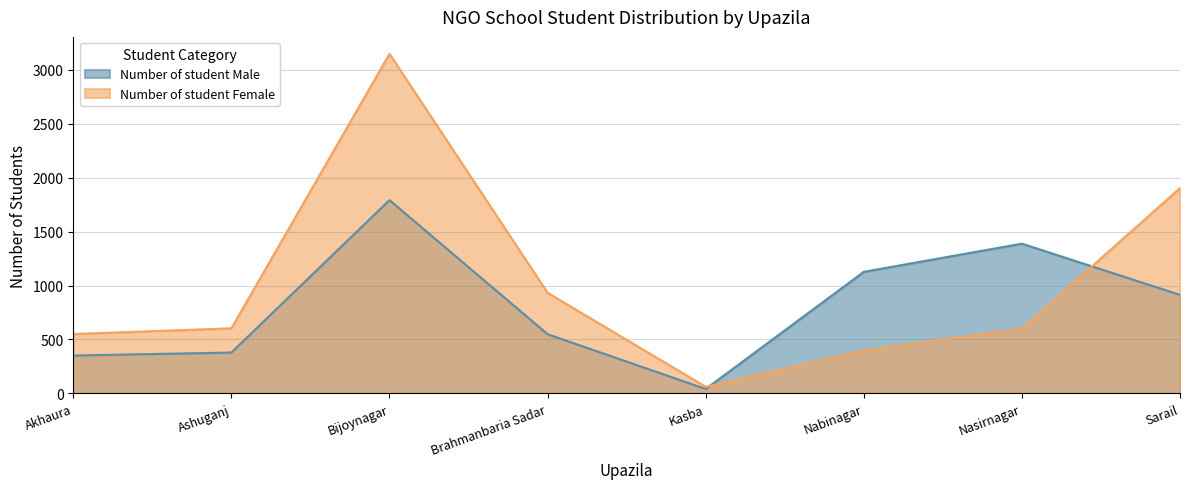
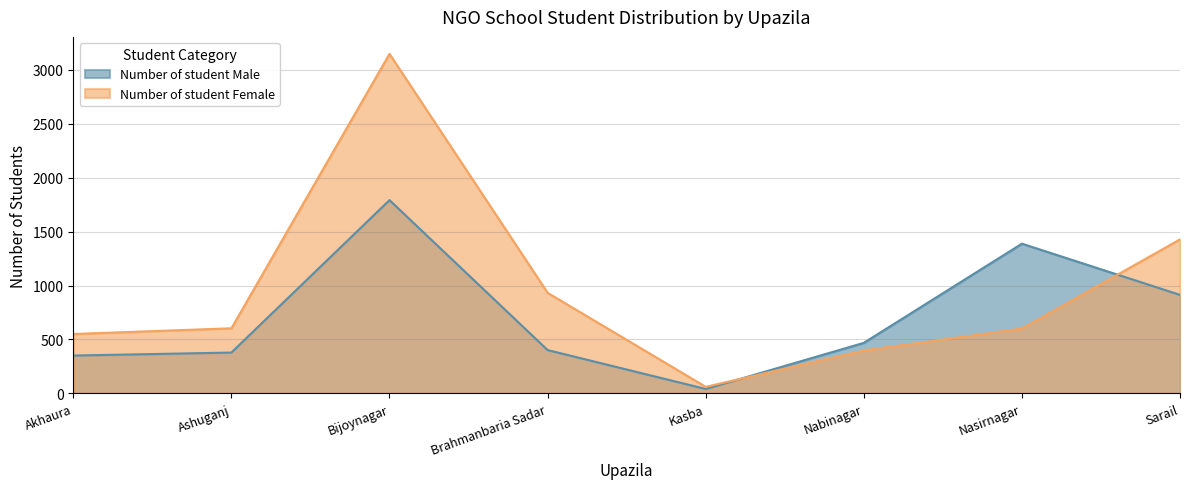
  {
    "Number of student Male": {
      "Akhaura": 350,
      "Ashuganj": 380,
      "Bijoynagar": 1790,
-     "Brahmanbaria Sadar": 550,
-     "Nabinagar": 1130,
+     "Brahmanbaria Sadar": 400,
+     "Nabinagar": 470,
      "Nasirnagar": 1390,
      "Sarail": 910
    },
    "Number of student Female": {
      "Akhaura": 550,
      "Ashuganj": 600,
      "Bijoynagar": 3150,
      "Brahmanbaria Sadar": 930,
      "Nabinagar": 400,
      "Nasirnagar": 600,
-     "Sarail": 1900
+     "Sarail": 1430
    }
  }
